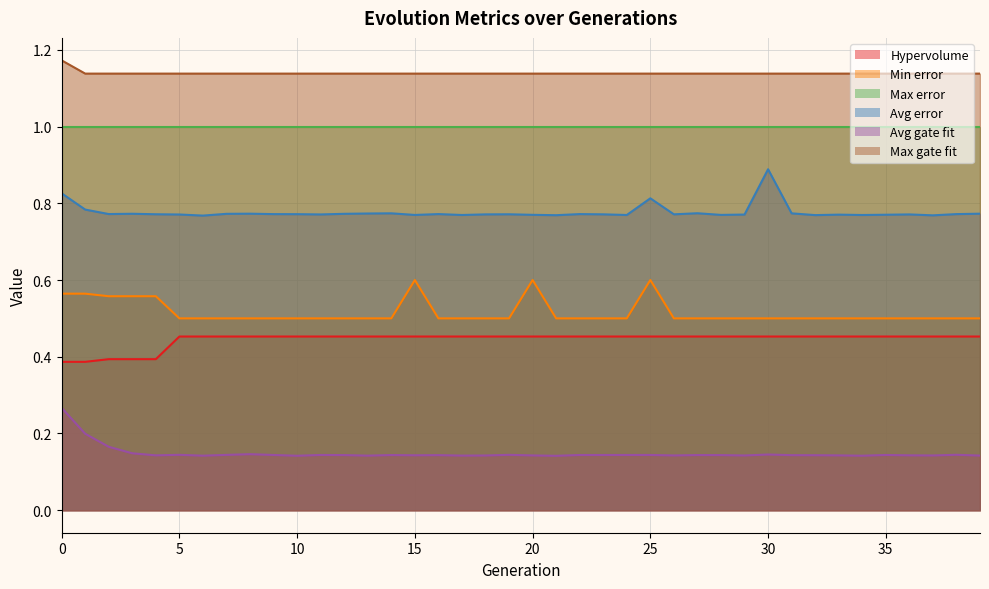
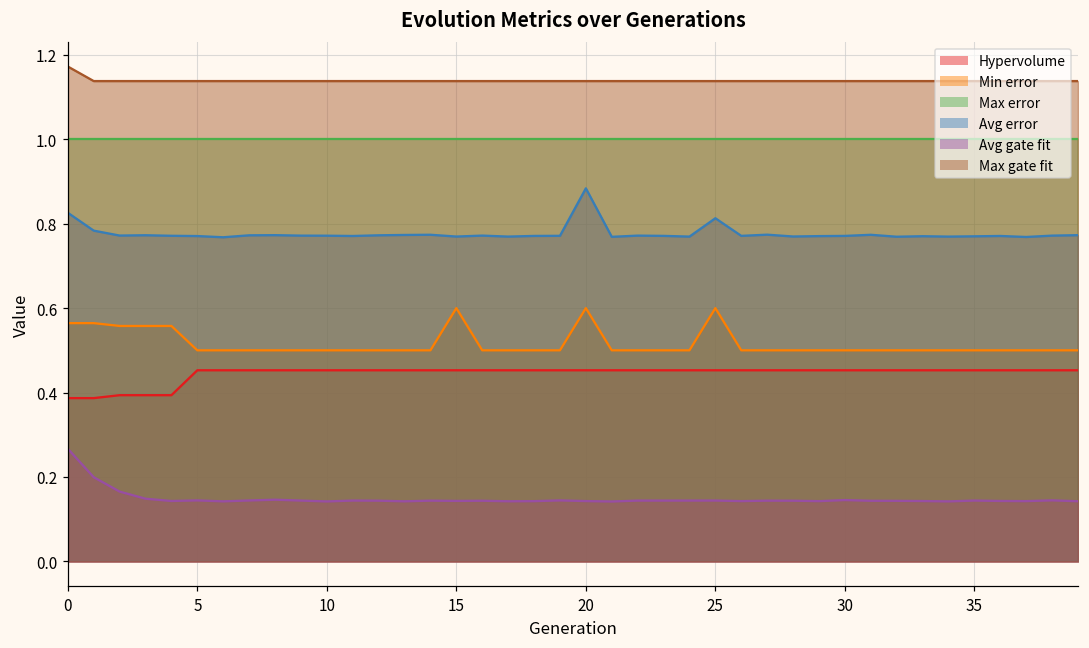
  {
    "Min error": {
      "0": 0.56,
      "5": 0.50,
      "10": 0.50,
      "15": 0.60,
      "20": 0.60,
      "25": 0.60,
      "30": 0.50,
      "35": 0.50
    },
    "Max error": {
      "0": 1.00,
      "5": 1.00,
      "10": 1.00,
      "15": 1.00,
      "20": 1.00,
      "25": 1.00,
      "30": 1.00
    },
    "Avg error": {
      "0": 0.83,
      "5": 0.77,
      "10": 0.77,
      "15": 0.77,
-     "20": 0.77,
+     "20": 0.88,
      "25": 0.81,
-     "30": 0.89,
+     "30": 0.77,
      "35": 0.77
    },
    "Avg gate fit": {
      "0": 0.27,
      "5": 0.14,
      "10": 0.14,
      "15": 0.14,
      "20": 0.14,
      "25": 0.14,
      "30": 0.15,
      "35": 0.14
    }
  }
